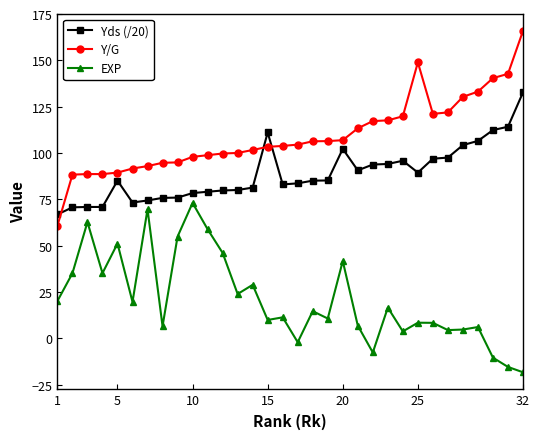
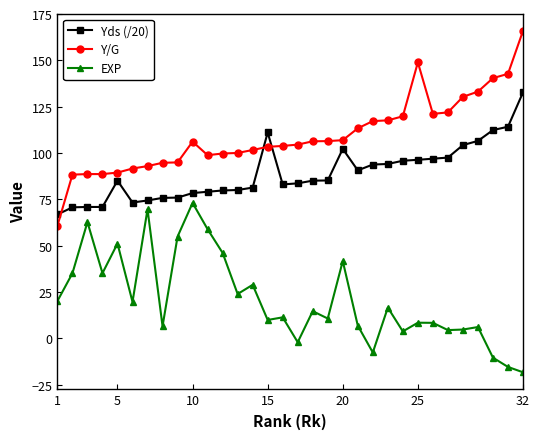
  {
    "Yds (/20)": {
      "1": 67,
      "5": 85,
      "10": 78,
      "15": 111,
      "20": 102,
-     "25": 89,
+     "25": 96,
      "32": 133
    },
    "Y/G": {
      "1": 61,
      "5": 89,
-     "10": 98,
+     "10": 106,
      "15": 103,
      "20": 107,
      "25": 149,
      "32": 166
    },
    "EXP": {
      "1": 20,
      "5": 51,
      "10": 73,
      "15": 10,
      "20": 42,
      "25": 8,
      "32": -18
    }
  }
